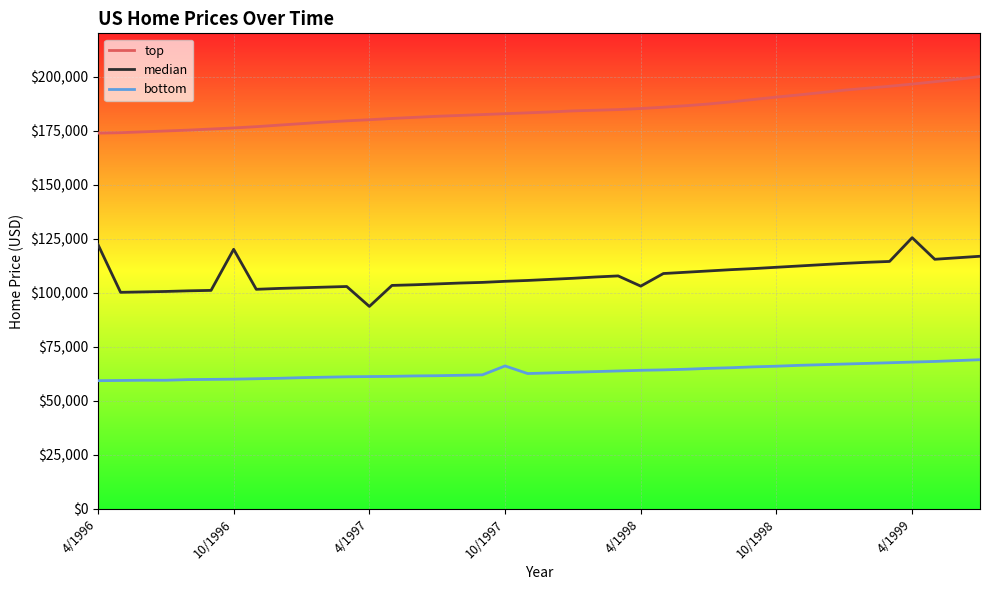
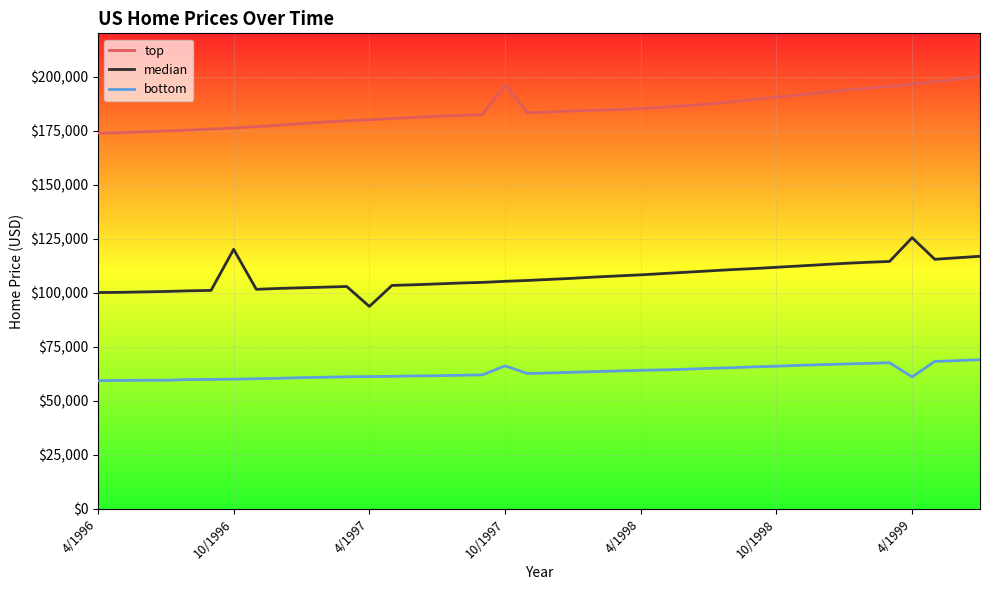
  {
    "top": {
      "4/1996": "$174,000",
      "10/1996": "$176,000",
      "4/1997": "$180,000",
-     "10/1997": "$183,000",
+     "10/1997": "$196,000",
      "4/1998": "$185,000",
      "10/1998": "$191,000",
      "4/1999": "$197,000"
    },
    "median": {
-     "4/1996": "$122,000",
+     "4/1996": "$100,000",
      "10/1996": "$120,000",
      "4/1997": "$94,000",
      "10/1997": "$105,000",
-     "4/1998": "$103,000",
+     "4/1998": "$108,000",
      "10/1998": "$112,000",
      "4/1999": "$125,000"
    },
    "bottom": {
      "4/1996": "$59,000",
      "10/1996": "$60,000",
      "4/1997": "$61,000",
      "10/1997": "$66,000",
      "4/1998": "$64,000",
      "10/1998": "$66,000",
-     "4/1999": "$68,000"
+     "4/1999": "$61,000"
    }
  }
